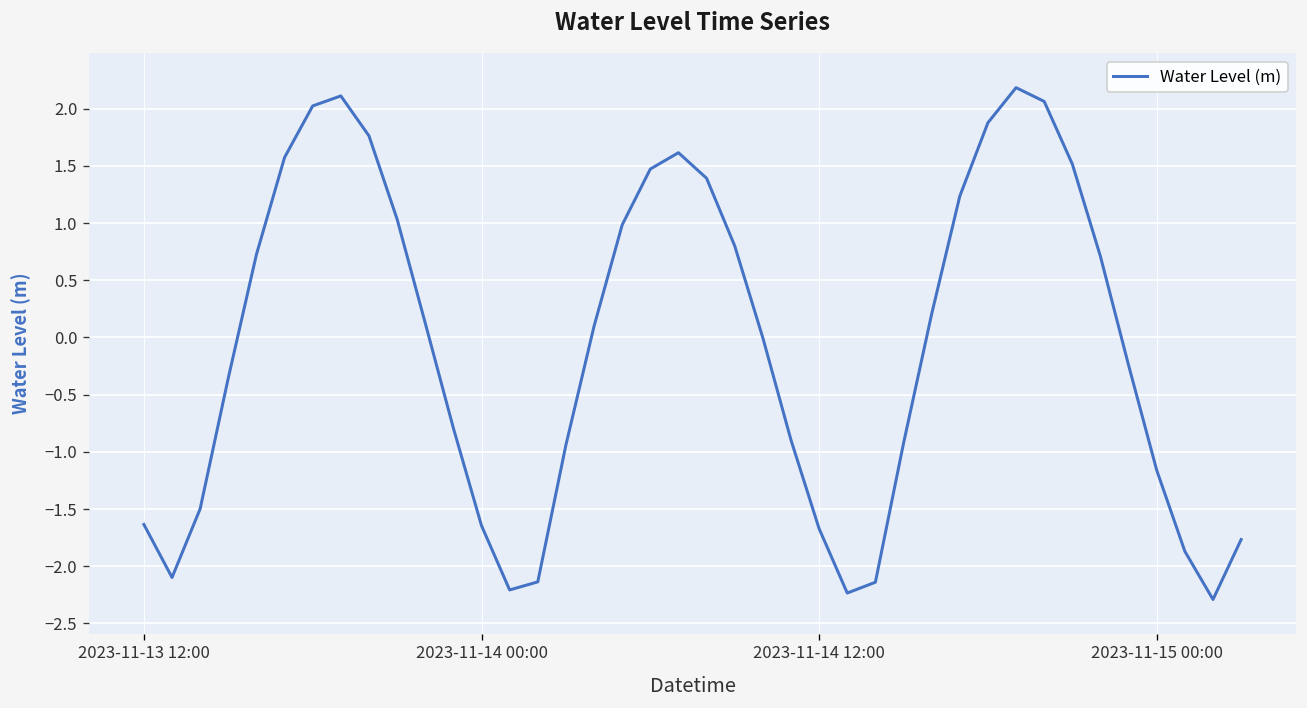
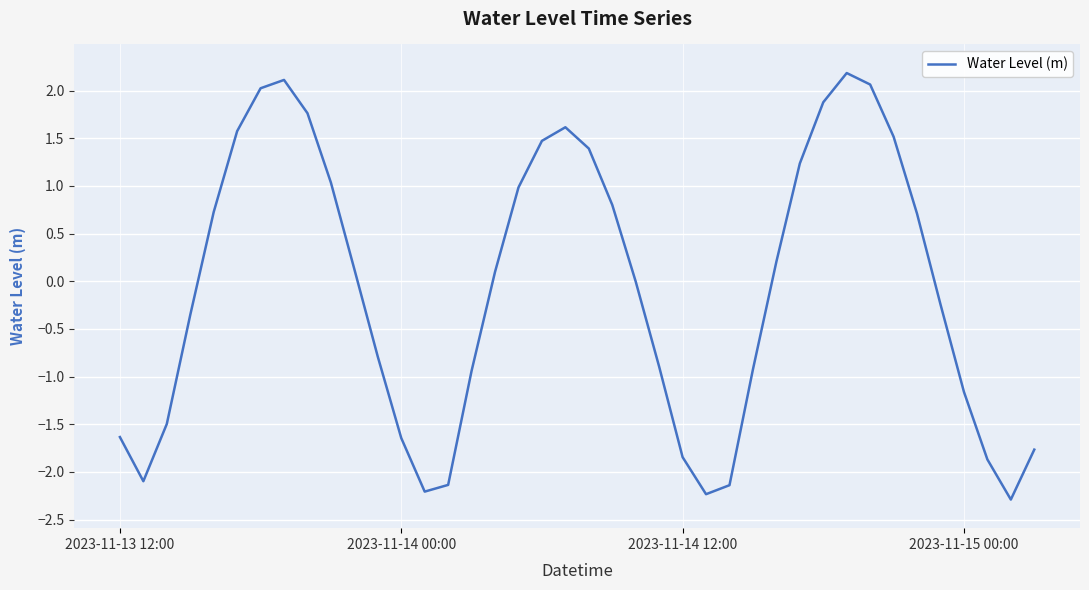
  {
    "2023-11-13 12:00": -1.6,
    "2023-11-14 00:00": -1.6,
-   "2023-11-14 12:00": -1.7,
+   "2023-11-14 12:00": -1.8,
    "2023-11-15 00:00": -1.2
  }
